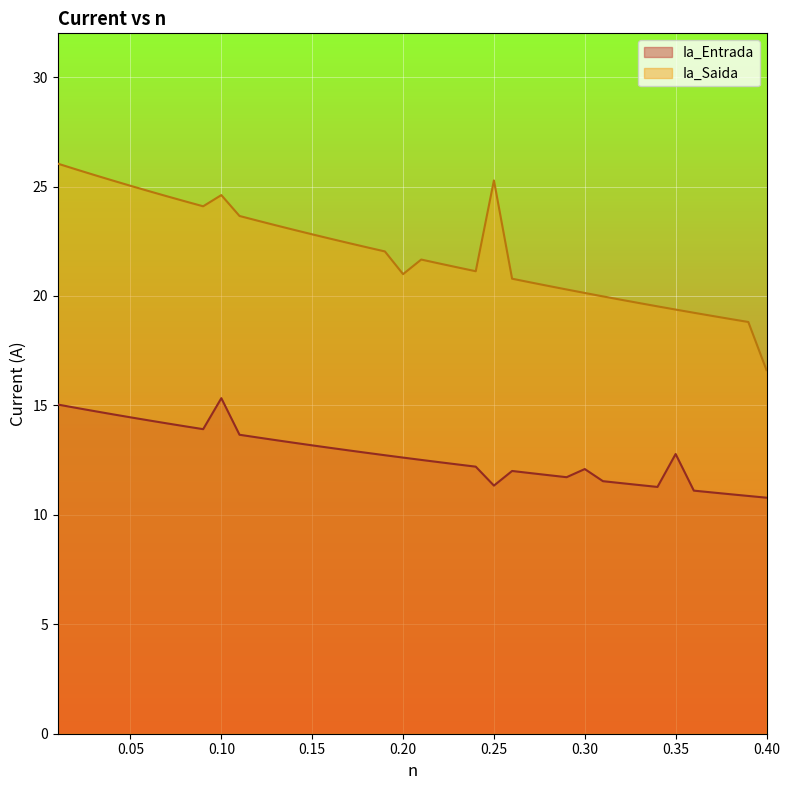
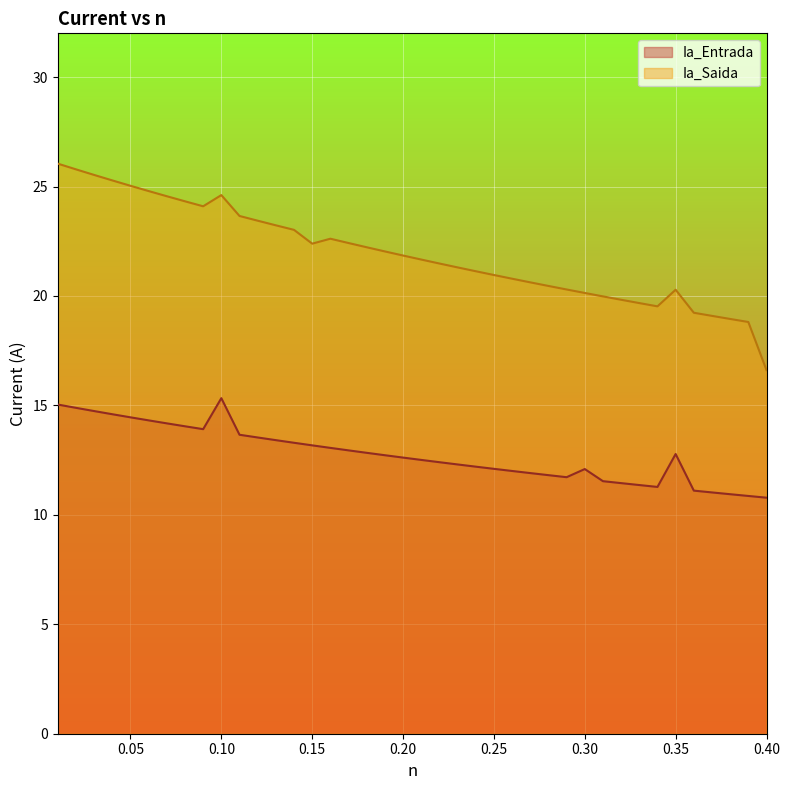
  {
    "Ia_Entrada": {
      "0.05": 14.5,
      "0.10": 15.3,
      "0.15": 13.2,
      "0.20": 12.6,
-     "0.25": 11.3,
+     "0.25": 12.1,
      "0.30": 12.1,
      "0.35": 12.8,
      "0.40": 10.8
    },
    "Ia_Saida": {
      "0.05": 25.0,
      "0.10": 24.6,
-     "0.15": 22.8,
-     "0.20": 21.0,
-     "0.25": 25.3,
+     "0.15": 22.4,
+     "0.20": 21.8,
+     "0.25": 21.0,
      "0.30": 20.1,
-     "0.35": 19.4,
+     "0.35": 20.3,
      "0.40": 16.6
    }
  }
